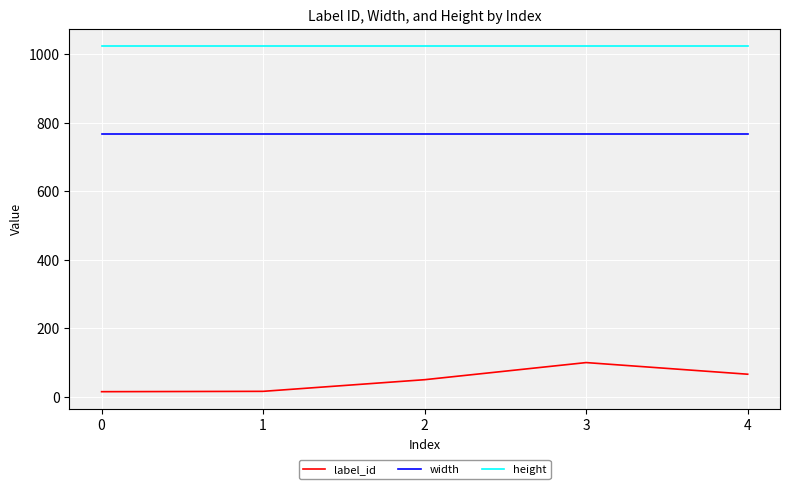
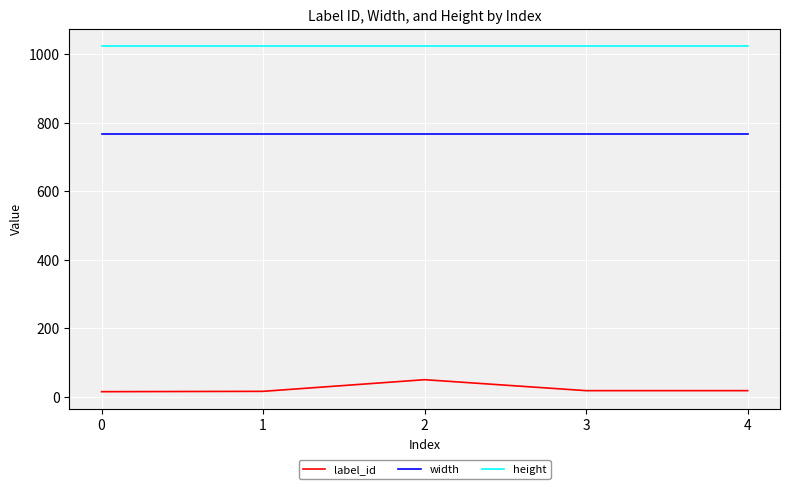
  {
    "label_id": {
      "0": 20,
      "1": 20,
      "2": 50,
-     "3": 100,
-     "4": 70
+     "3": 20,
+     "4": 20
    },
    "width": {
      "0": 770,
      "1": 770,
      "2": 770,
      "3": 770,
      "4": 770
    },
    "height": {
      "0": 1020,
      "1": 1020,
      "2": 1020,
      "3": 1020,
      "4": 1020
    }
  }
